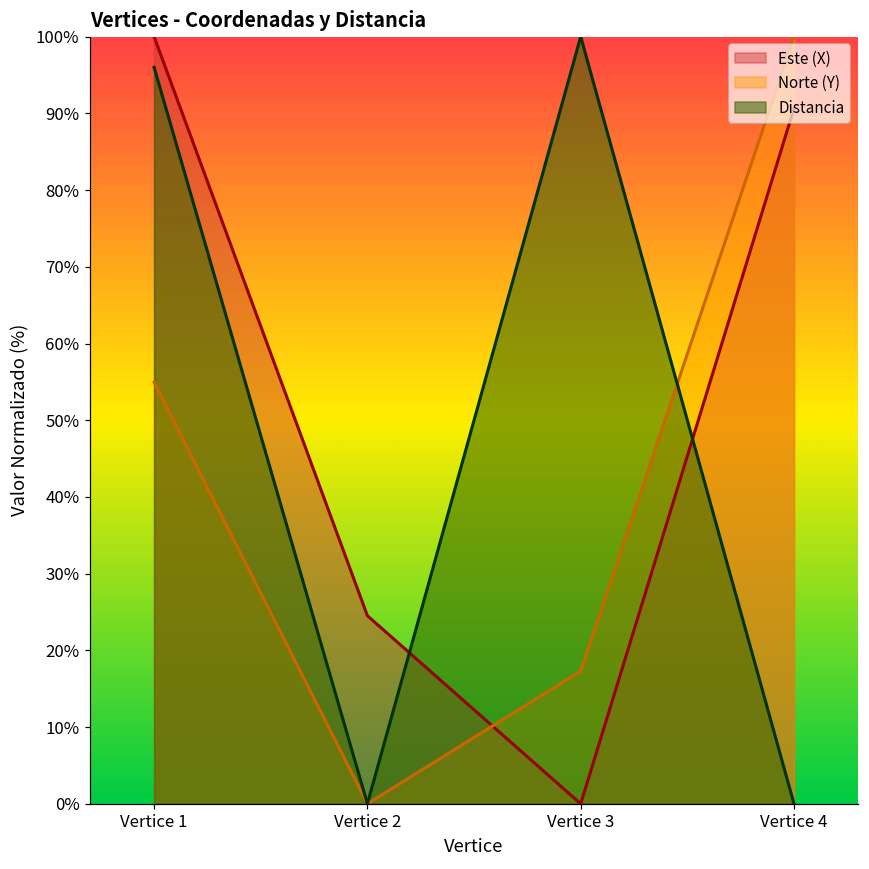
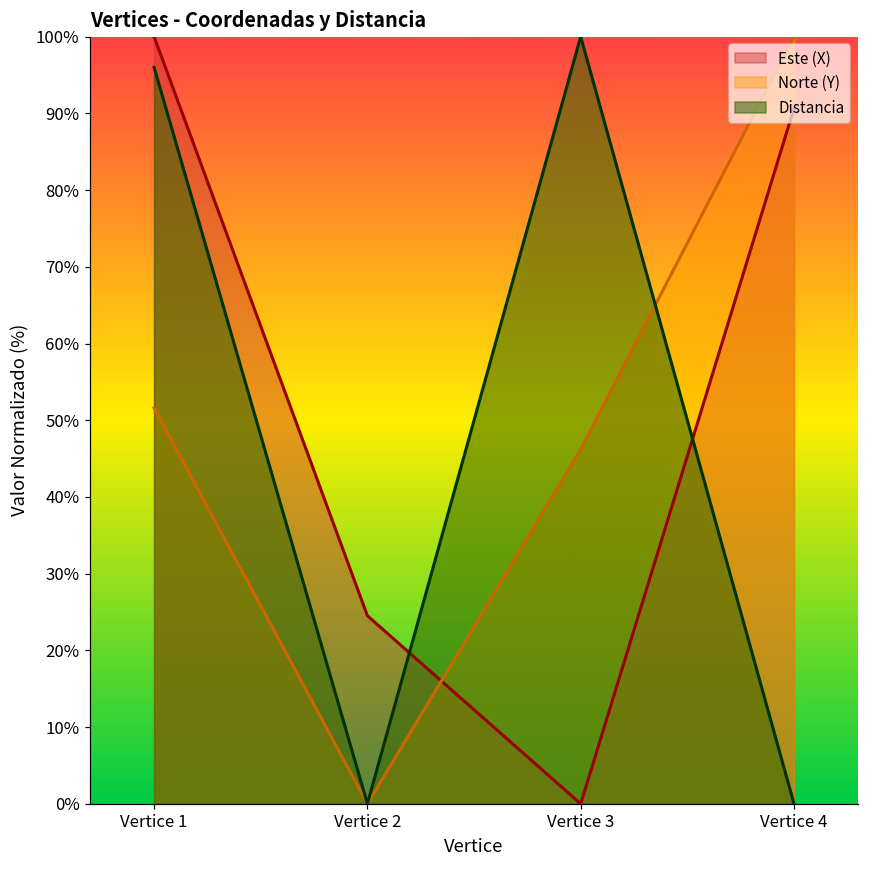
  {
    "Este (X)": {
      "Vertice 1": "100%",
      "Vertice 2": "25%",
      "Vertice 3": "0%"
    },
    "Norte (Y)": {
-     "Vertice 1": "55%",
-     "Vertice 3": "17%",
+     "Vertice 1": "52%",
+     "Vertice 3": "46%",
      "Vertice 4": "100%"
    },
    "Distancia": {
      "Vertice 1": "96%",
      "Vertice 3": "100%",
      "Vertice 4": "0%"
    }
  }
